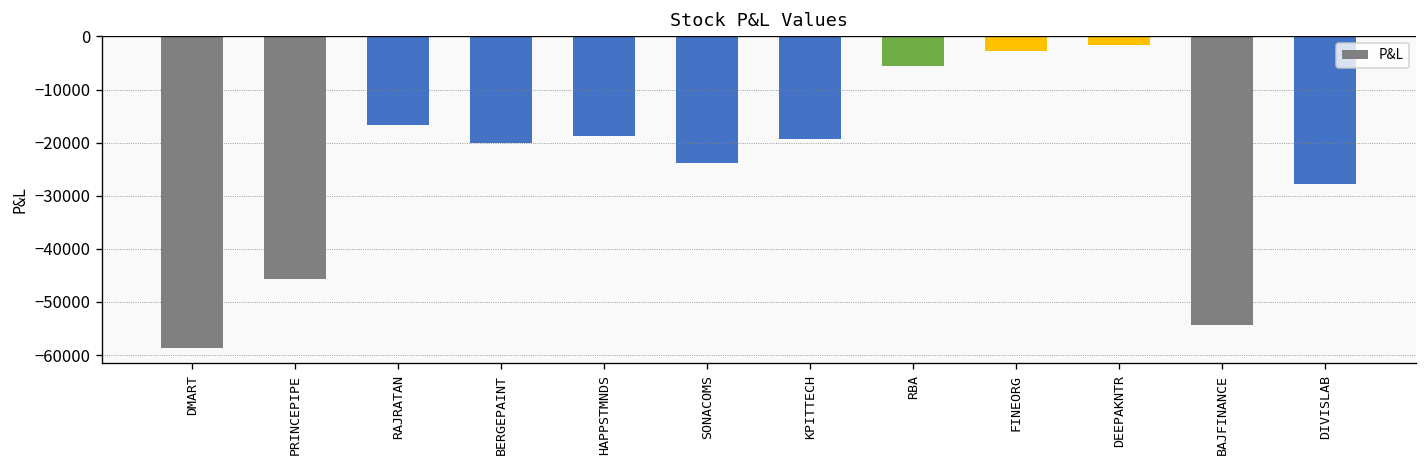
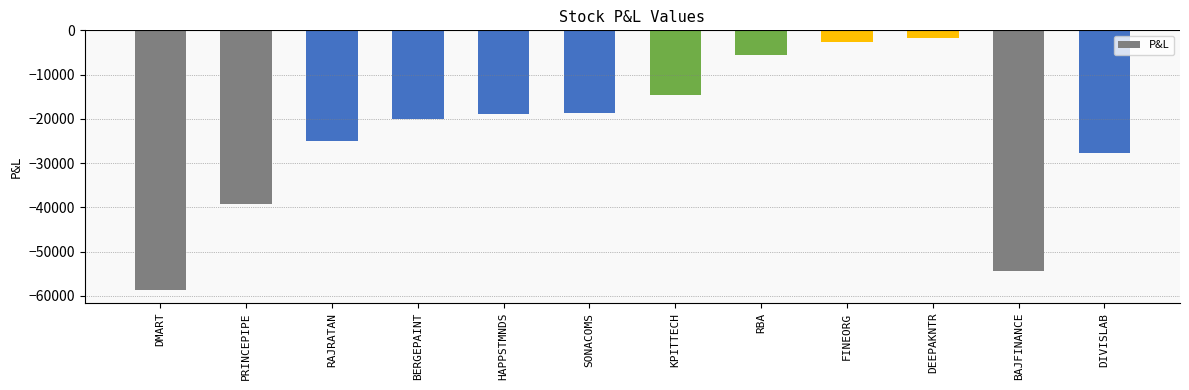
  {
    "DMART": -59000,
-   "PRINCEPIPE": -46000,
-   "RAJRATAN": -17000,
+   "PRINCEPIPE": -39000,
+   "RAJRATAN": -25000,
    "BERGEPAINT": -20000,
    "HAPPSTMNDS": -19000,
-   "SONACOMS": -24000,
-   "KPITTECH": -19000,
+   "SONACOMS": -19000,
+   "KPITTECH": -15000,
    "RBA": -6000,
    "FINEORG": -3000,
    "DEEPAKNTR": -2000,
    "BAJFINANCE": -54000,
    "DIVISLAB": -28000
  }
